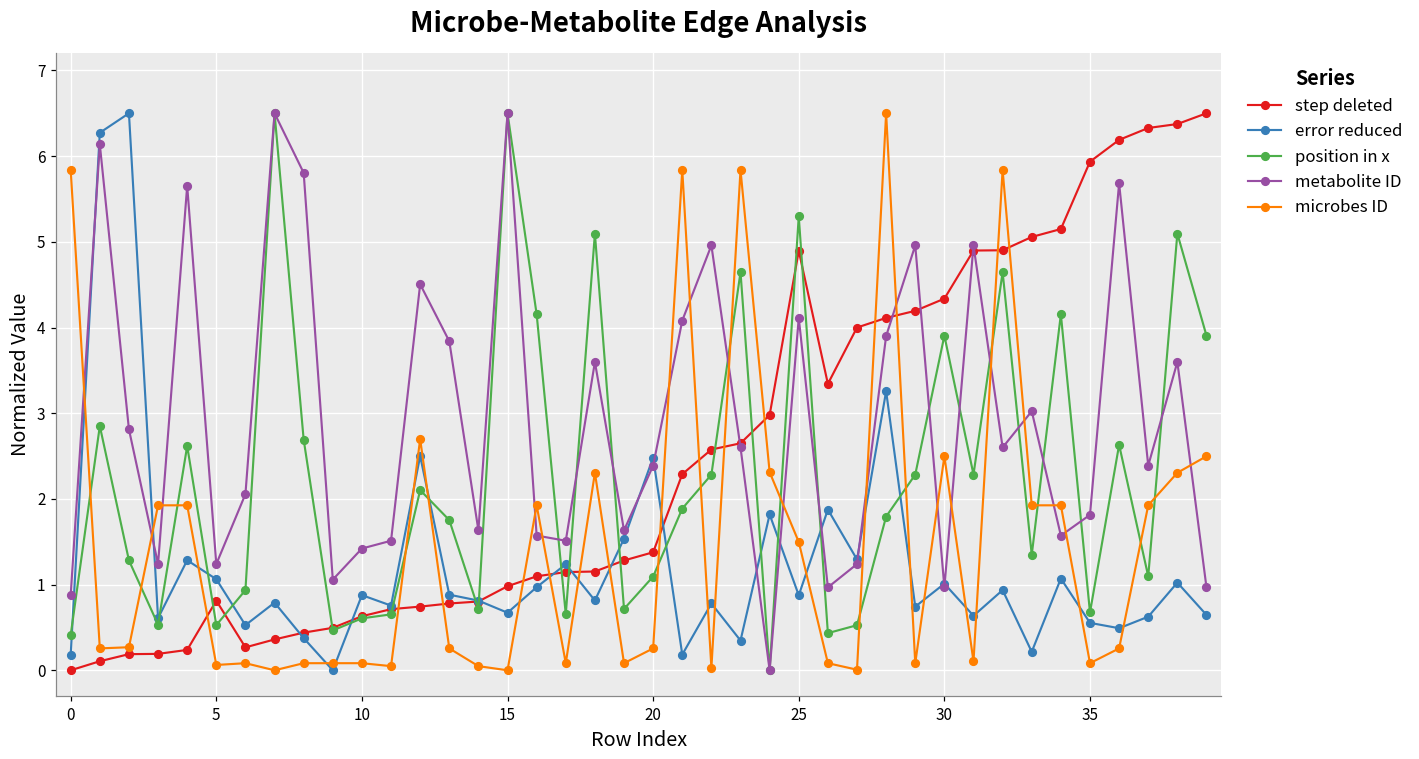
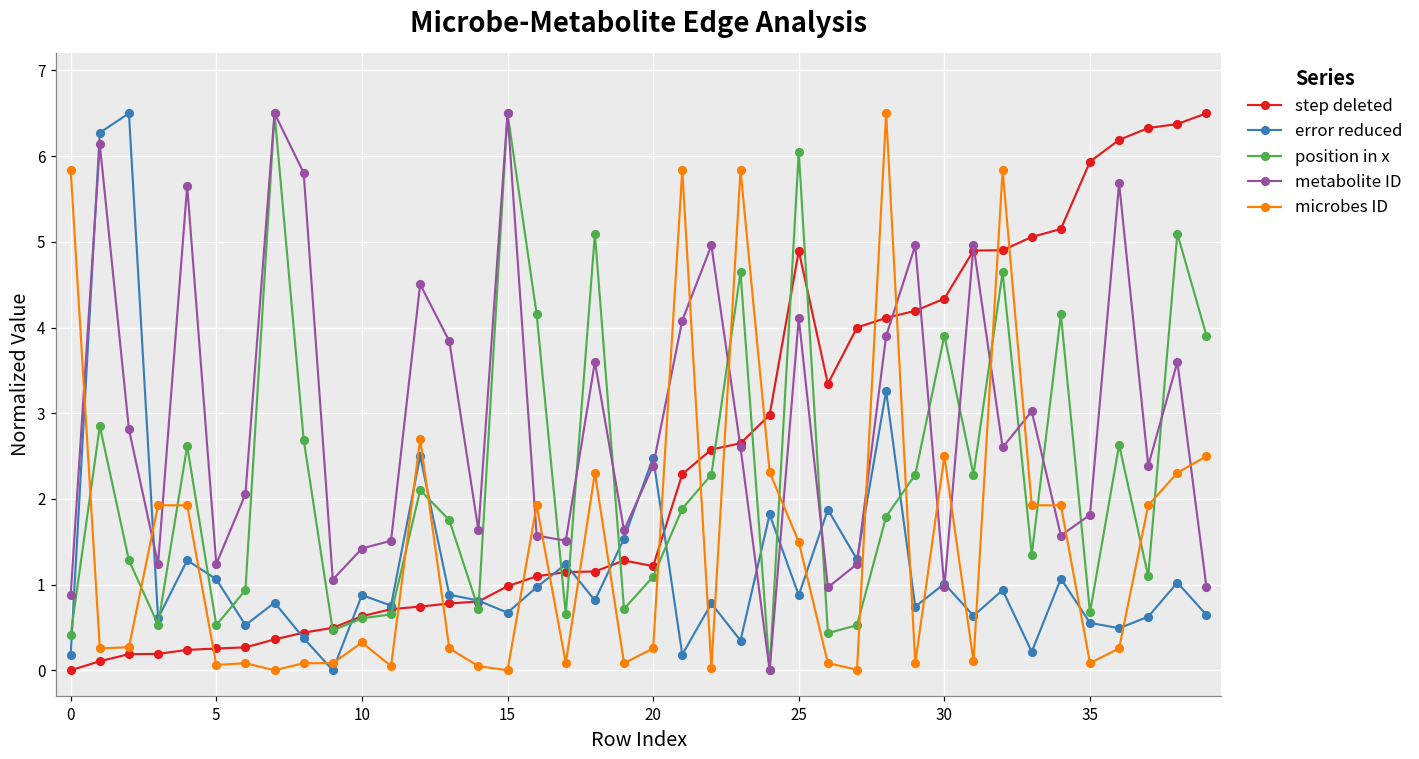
  {
    "step deleted": {
      "0": 0.0,
-     "5": 0.8,
+     "5": 0.3,
      "15": 1.0,
-     "20": 1.4,
+     "20": 1.2,
      "25": 4.9,
      "30": 4.3,
      "35": 5.9
    },
    "error reduced": {
      "0": 0.2,
      "5": 1.1,
      "10": 0.9,
      "15": 0.7,
      "20": 2.5,
      "25": 0.9,
      "30": 1.0,
      "35": 0.6
    },
    "position in x": {
      "0": 0.4,
      "5": 0.5,
      "20": 1.1,
-     "25": 5.3,
+     "25": 6.1,
      "30": 3.9,
      "35": 0.7
    },
    "metabolite ID": {
      "0": 0.9,
      "5": 1.2,
      "10": 1.4,
      "20": 2.4,
      "25": 4.1,
      "30": 1.0,
      "35": 1.8
    },
    "microbes ID": {
      "0": 5.8,
      "5": 0.1,
-     "10": 0.1,
+     "10": 0.3,
      "15": 0.0,
      "20": 0.3,
      "25": 1.5,
      "30": 2.5,
      "35": 0.1
    }
  }
